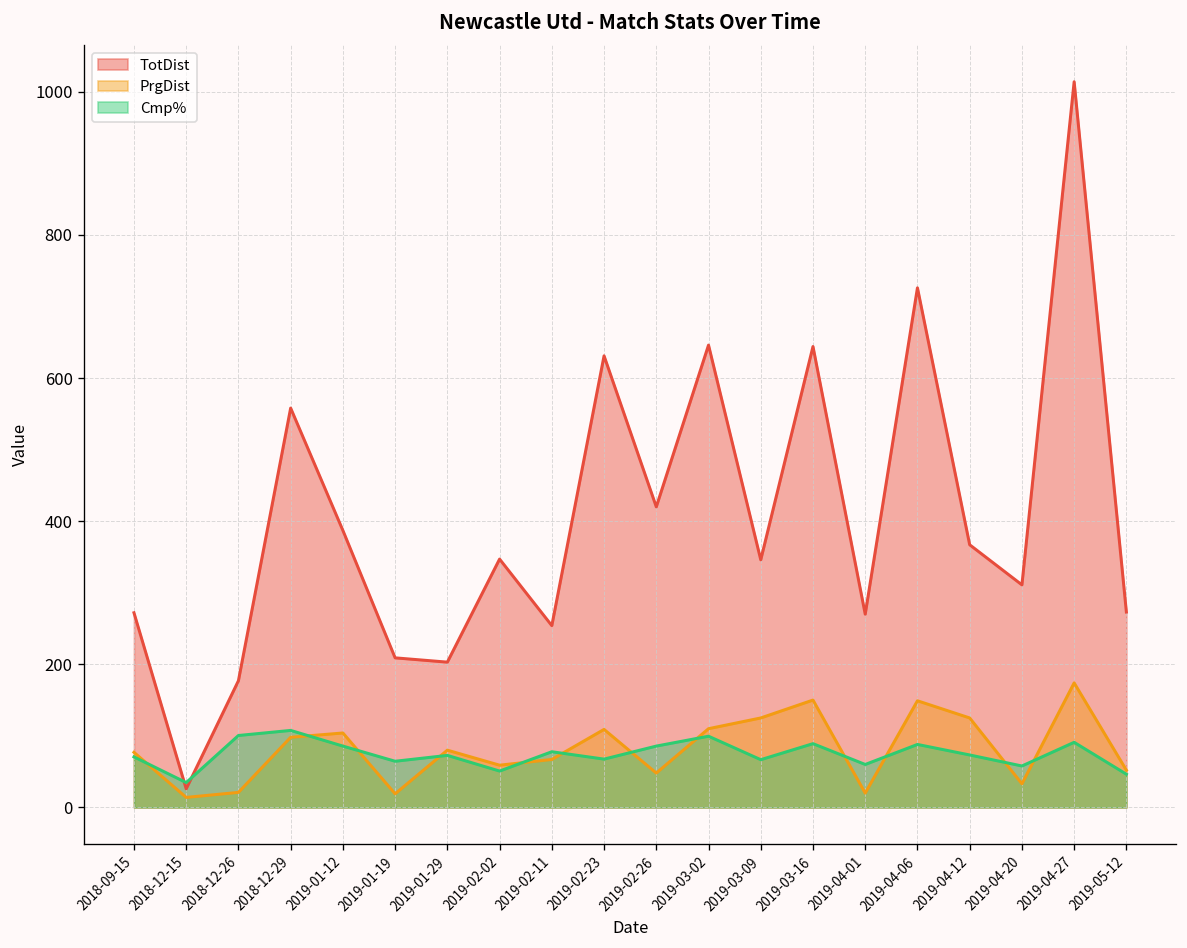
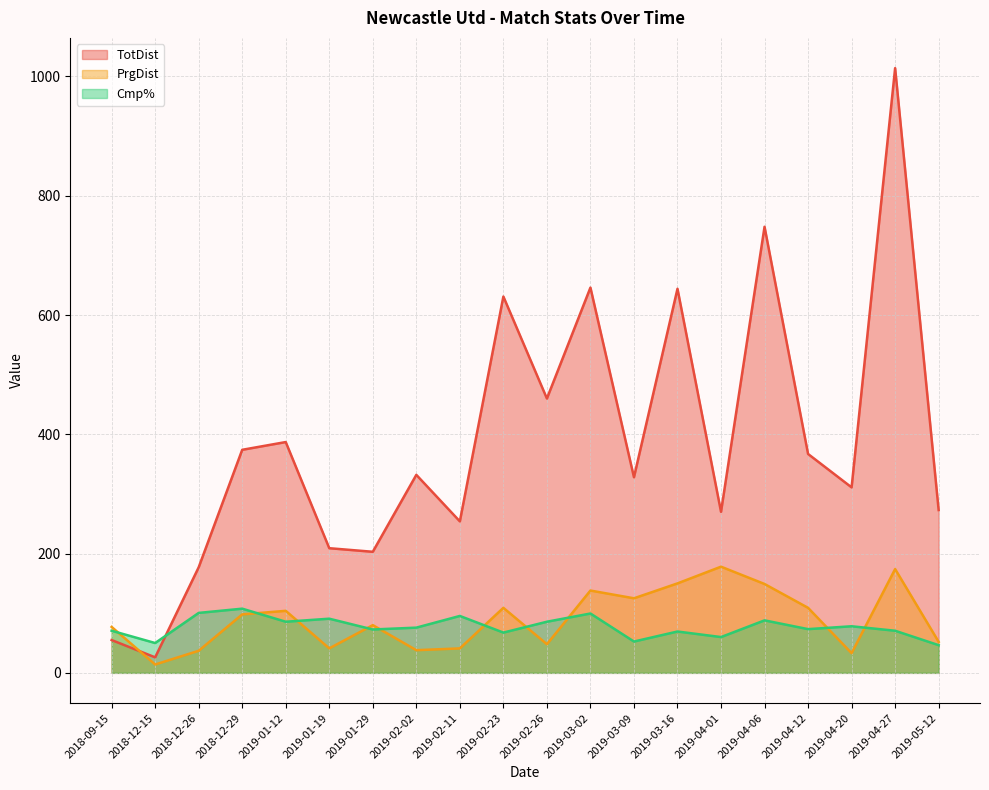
  {
    "TotDist": {
-     "2018-09-15": 270,
+     "2018-09-15": 60,
      "2018-12-15": 30,
      "2018-12-26": 180,
-     "2018-12-29": 560,
+     "2018-12-29": 370,
      "2019-01-12": 390,
      "2019-01-19": 210,
      "2019-01-29": 200,
-     "2019-02-02": 350,
+     "2019-02-02": 330,
      "2019-02-11": 250,
      "2019-02-23": 630,
-     "2019-02-26": 420,
+     "2019-02-26": 460,
      "2019-03-02": 650,
-     "2019-03-09": 350,
+     "2019-03-09": 330,
      "2019-03-16": 640,
      "2019-04-01": 270,
-     "2019-04-06": 730,
+     "2019-04-06": 750,
      "2019-04-12": 370,
      "2019-04-20": 310,
      "2019-04-27": 1010,
      "2019-05-12": 270
    },
    "PrgDist": {
      "2018-09-15": 80,
      "2018-12-15": 10,
-     "2018-12-26": 20,
+     "2018-12-26": 40,
      "2018-12-29": 100,
      "2019-01-12": 100,
-     "2019-01-19": 20,
+     "2019-01-19": 40,
      "2019-01-29": 80,
-     "2019-02-02": 60,
-     "2019-02-11": 70,
+     "2019-02-02": 40,
+     "2019-02-11": 40,
      "2019-02-23": 110,
      "2019-02-26": 50,
-     "2019-03-02": 110,
+     "2019-03-02": 140,
      "2019-03-09": 130,
      "2019-03-16": 150,
-     "2019-04-01": 20,
+     "2019-04-01": 180,
      "2019-04-06": 150,
-     "2019-04-12": 130,
+     "2019-04-12": 110,
      "2019-04-20": 30,
      "2019-04-27": 170,
      "2019-05-12": 50
    },
    "Cmp%": {
      "2018-09-15": 70,
-     "2018-12-15": 30,
+     "2018-12-15": 50,
      "2018-12-26": 100,
      "2018-12-29": 110,
      "2019-01-12": 90,
-     "2019-01-19": 60,
+     "2019-01-19": 90,
      "2019-01-29": 70,
-     "2019-02-02": 50,
-     "2019-02-11": 80,
+     "2019-02-02": 80,
+     "2019-02-11": 100,
      "2019-02-23": 70,
      "2019-02-26": 90,
      "2019-03-02": 100,
-     "2019-03-09": 70,
-     "2019-03-16": 90,
+     "2019-03-09": 50,
+     "2019-03-16": 70,
      "2019-04-01": 60,
      "2019-04-06": 90,
      "2019-04-12": 70,
-     "2019-04-20": 60,
-     "2019-04-27": 90,
+     "2019-04-20": 80,
+     "2019-04-27": 70,
      "2019-05-12": 50
    }
  }
